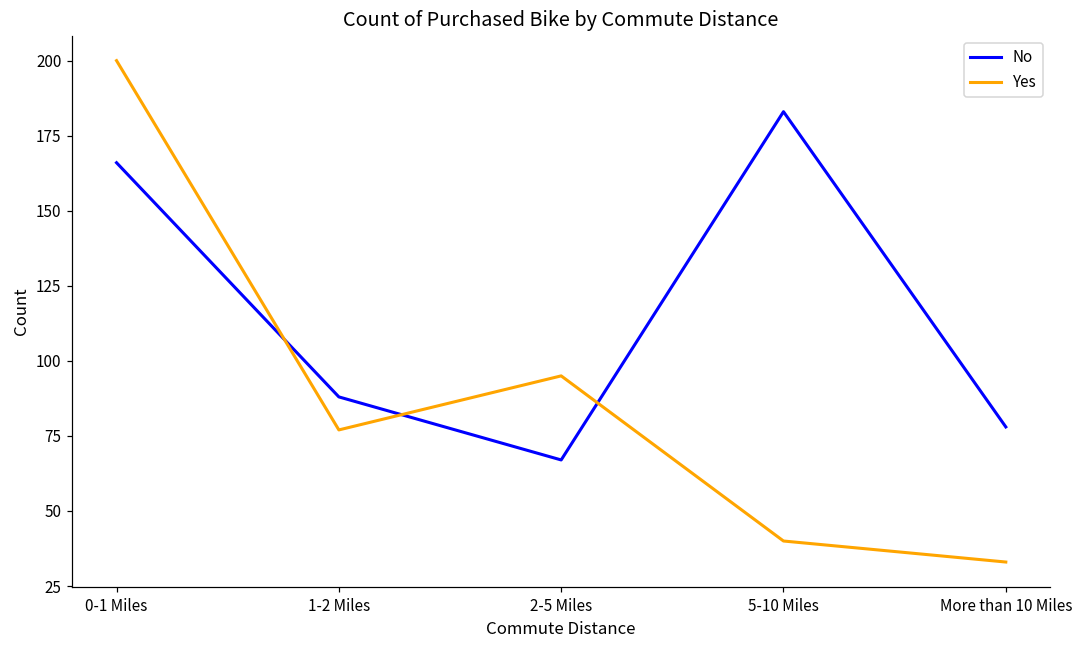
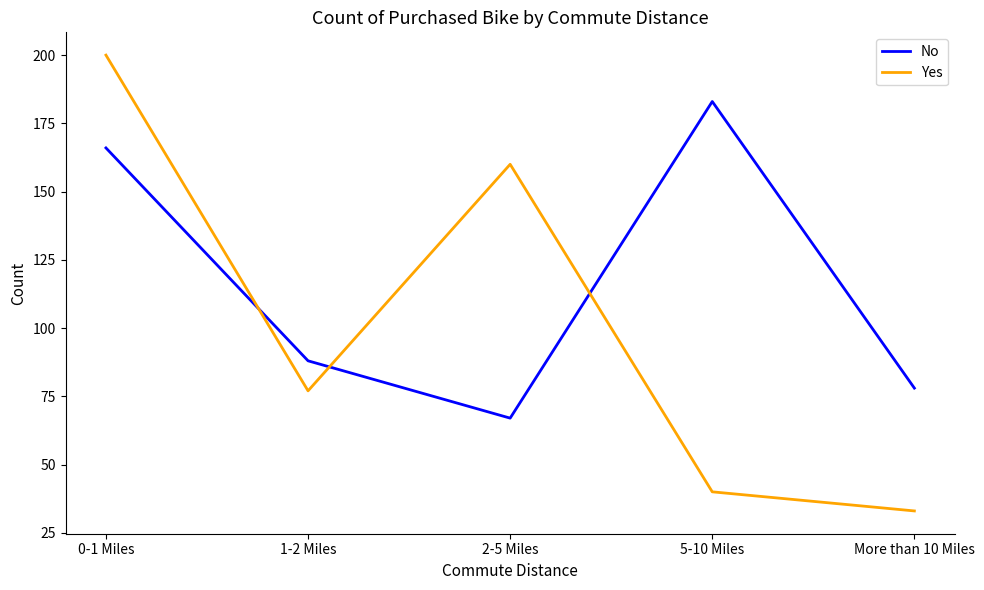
  {
    "No": {
      "0-1 Miles": 166,
      "1-2 Miles": 88,
      "2-5 Miles": 67,
      "5-10 Miles": 183,
      "More than 10 Miles": 78
    },
    "Yes": {
      "0-1 Miles": 200,
      "1-2 Miles": 77,
-     "2-5 Miles": 95,
+     "2-5 Miles": 160,
      "5-10 Miles": 40,
      "More than 10 Miles": 33
    }
  }
